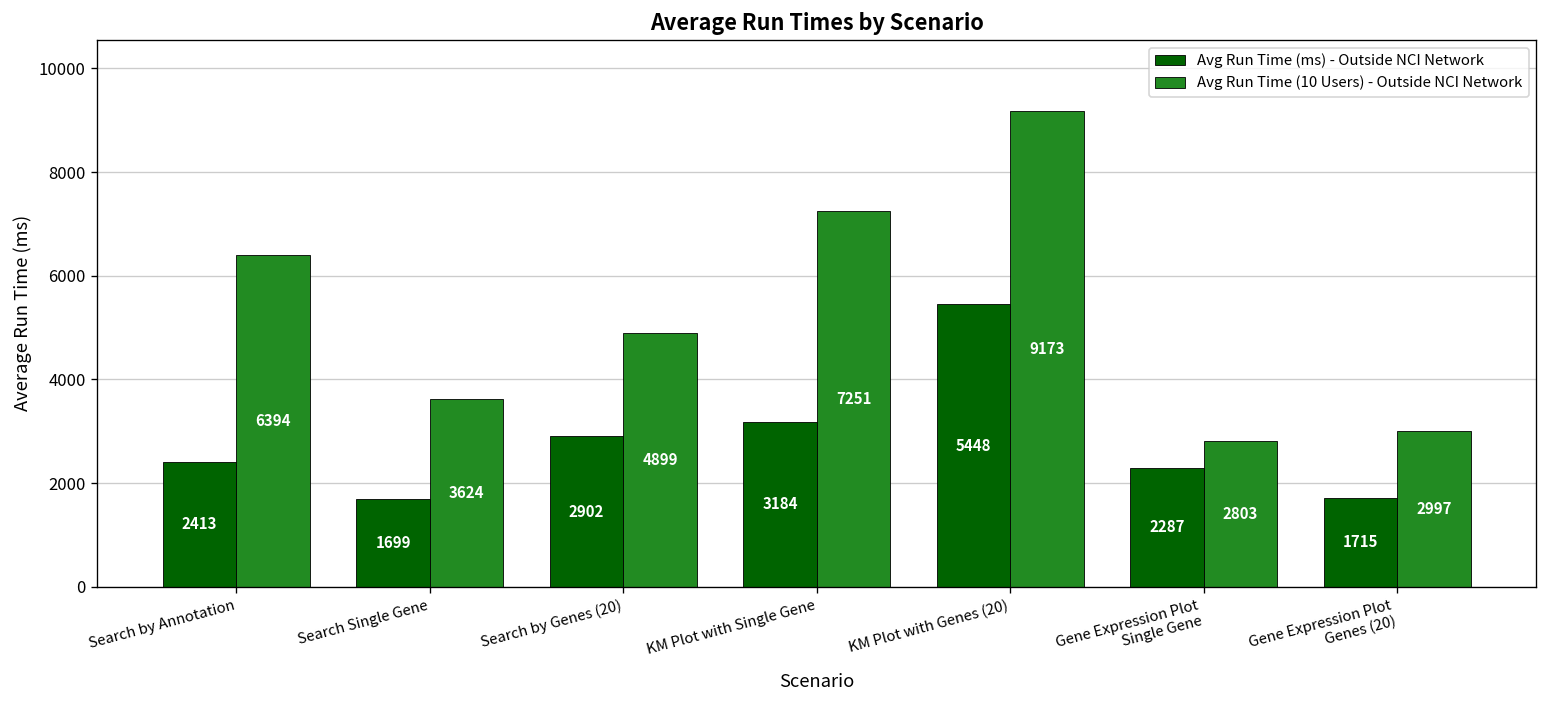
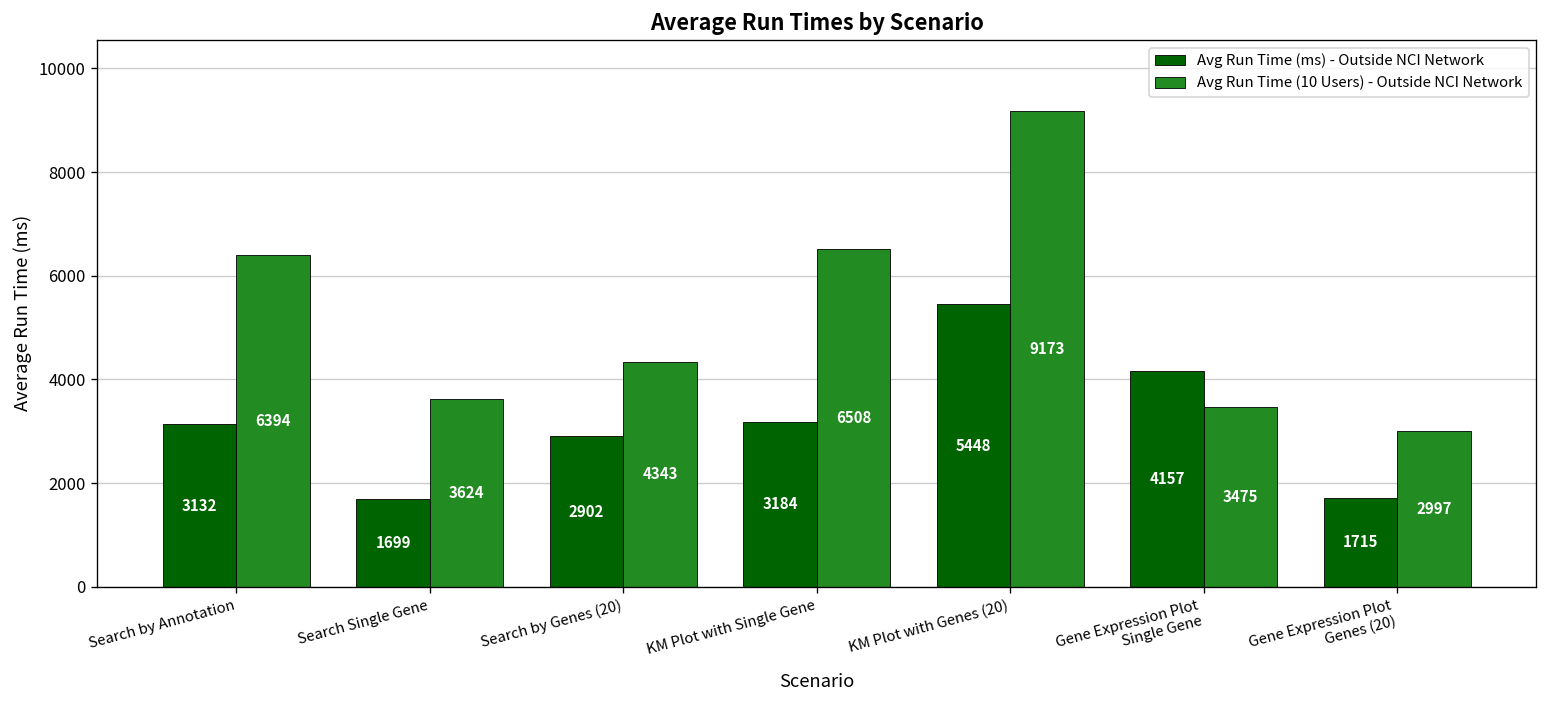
  {
    "Avg Run Time (ms) - Outside NCI Network": {
-     "Search by Annotation": 2413,
+     "Search by Annotation": 3132,
      "Search Single Gene": 1699,
      "Search by Genes (20)": 2902,
      "KM Plot with Single Gene": 3184,
      "KM Plot with Genes (20)": 5448,
-     "Gene Expression Plot Single Gene": 2287,
+     "Gene Expression Plot Single Gene": 4157,
      "Gene Expression Plot Genes (20)": 1715
    },
    "Avg Run Time (10 Users) - Outside NCI Network": {
      "Search by Annotation": 6394,
      "Search Single Gene": 3624,
-     "Search by Genes (20)": 4899,
-     "KM Plot with Single Gene": 7251,
+     "Search by Genes (20)": 4343,
+     "KM Plot with Single Gene": 6508,
      "KM Plot with Genes (20)": 9173,
-     "Gene Expression Plot Single Gene": 2803,
+     "Gene Expression Plot Single Gene": 3475,
      "Gene Expression Plot Genes (20)": 2997
    }
  }
